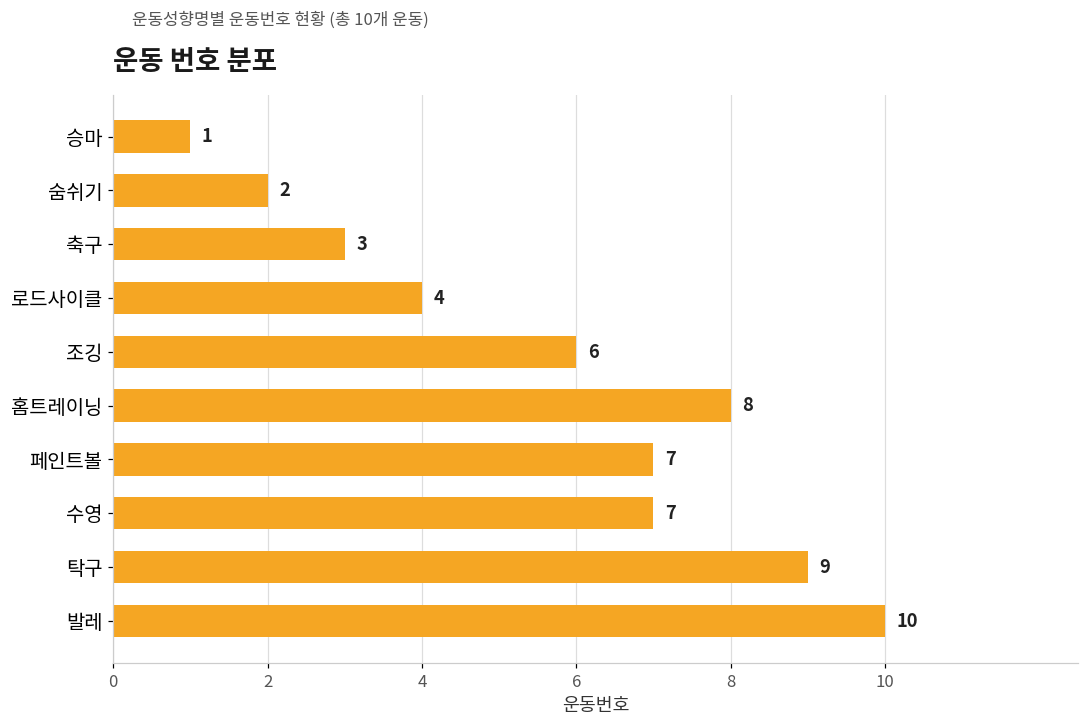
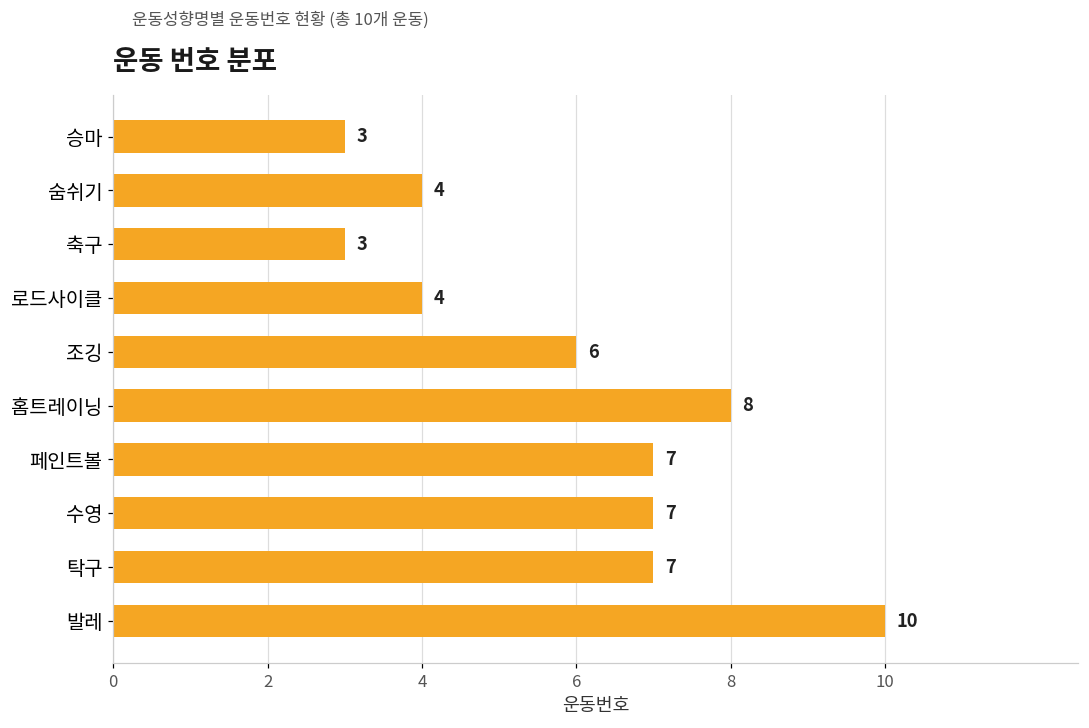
  {
-   "승마": 1,
-   "숨쉬기": 2,
+   "승마": 3,
+   "숨쉬기": 4,
    "축구": 3,
    "로드사이클": 4,
    "조깅": 6,
    "홈트레이닝": 8,
    "페인트볼": 7,
    "수영": 7,
-   "탁구": 9,
+   "탁구": 7,
    "발레": 10
  }
